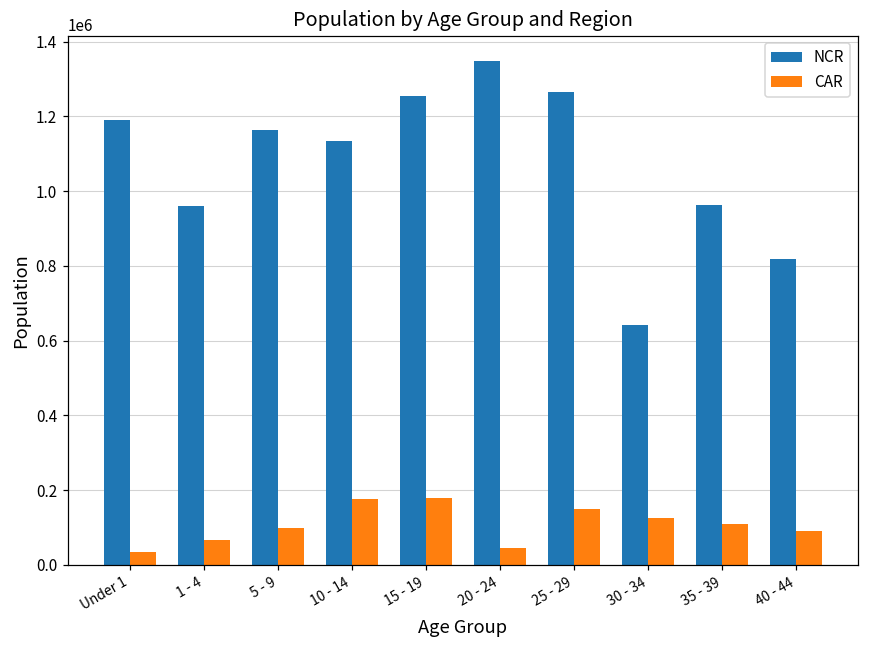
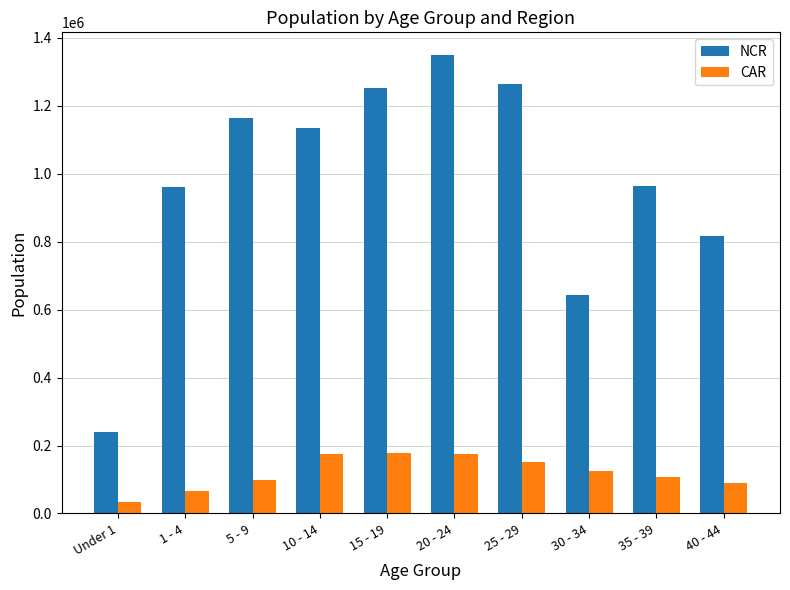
  {
    "NCR": {
-     "Under 1": 1190000,
+     "Under 1": 240000,
      "1 - 4": 960000,
      "5 - 9": 1160000,
      "10 - 14": 1140000,
      "15 - 19": 1250000,
      "20 - 24": 1350000,
      "25 - 29": 1270000,
      "30 - 34": 640000,
      "35 - 39": 960000,
      "40 - 44": 820000
    },
    "CAR": {
      "Under 1": 30000,
      "1 - 4": 70000,
      "5 - 9": 100000,
      "10 - 14": 180000,
      "15 - 19": 180000,
-     "20 - 24": 50000,
+     "20 - 24": 180000,
      "25 - 29": 150000,
      "30 - 34": 130000,
      "35 - 39": 110000,
      "40 - 44": 90000
    }
  }
